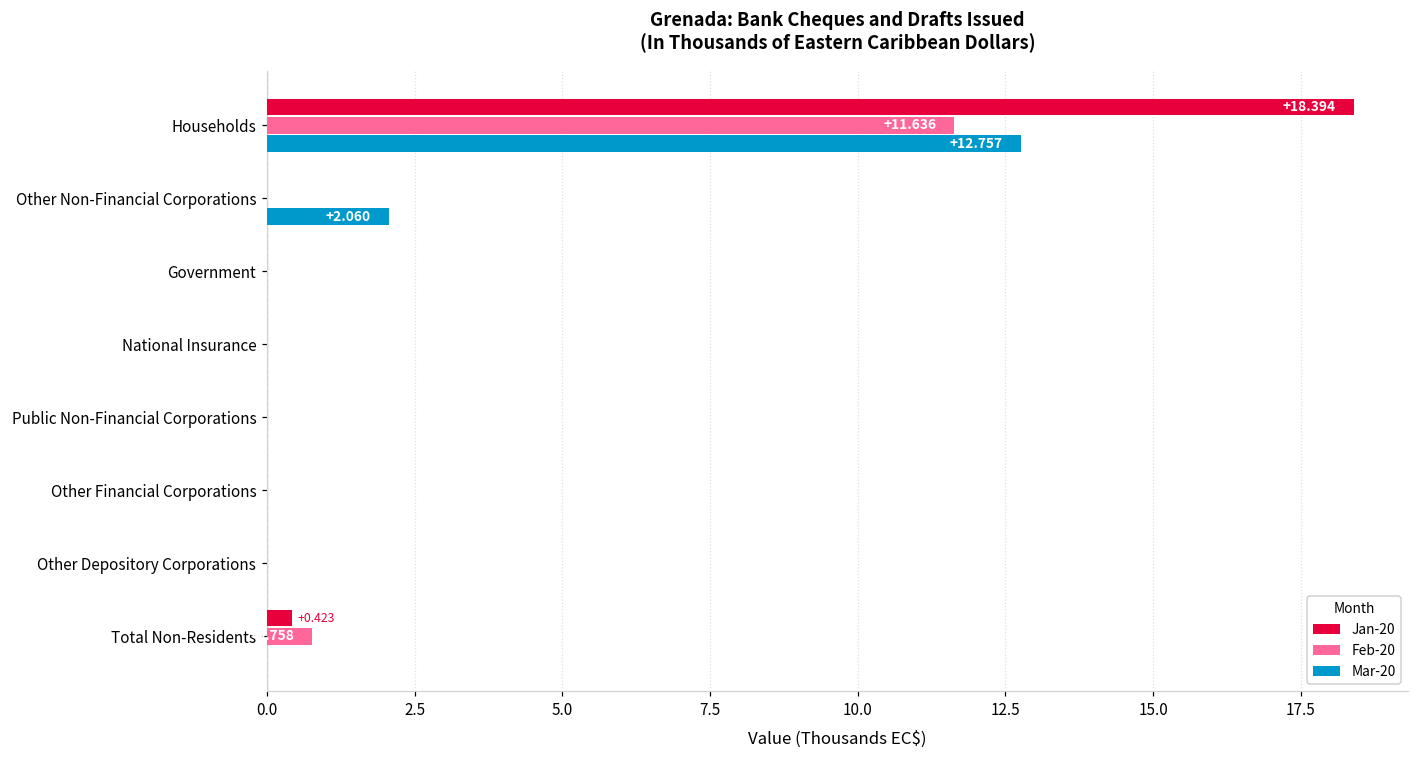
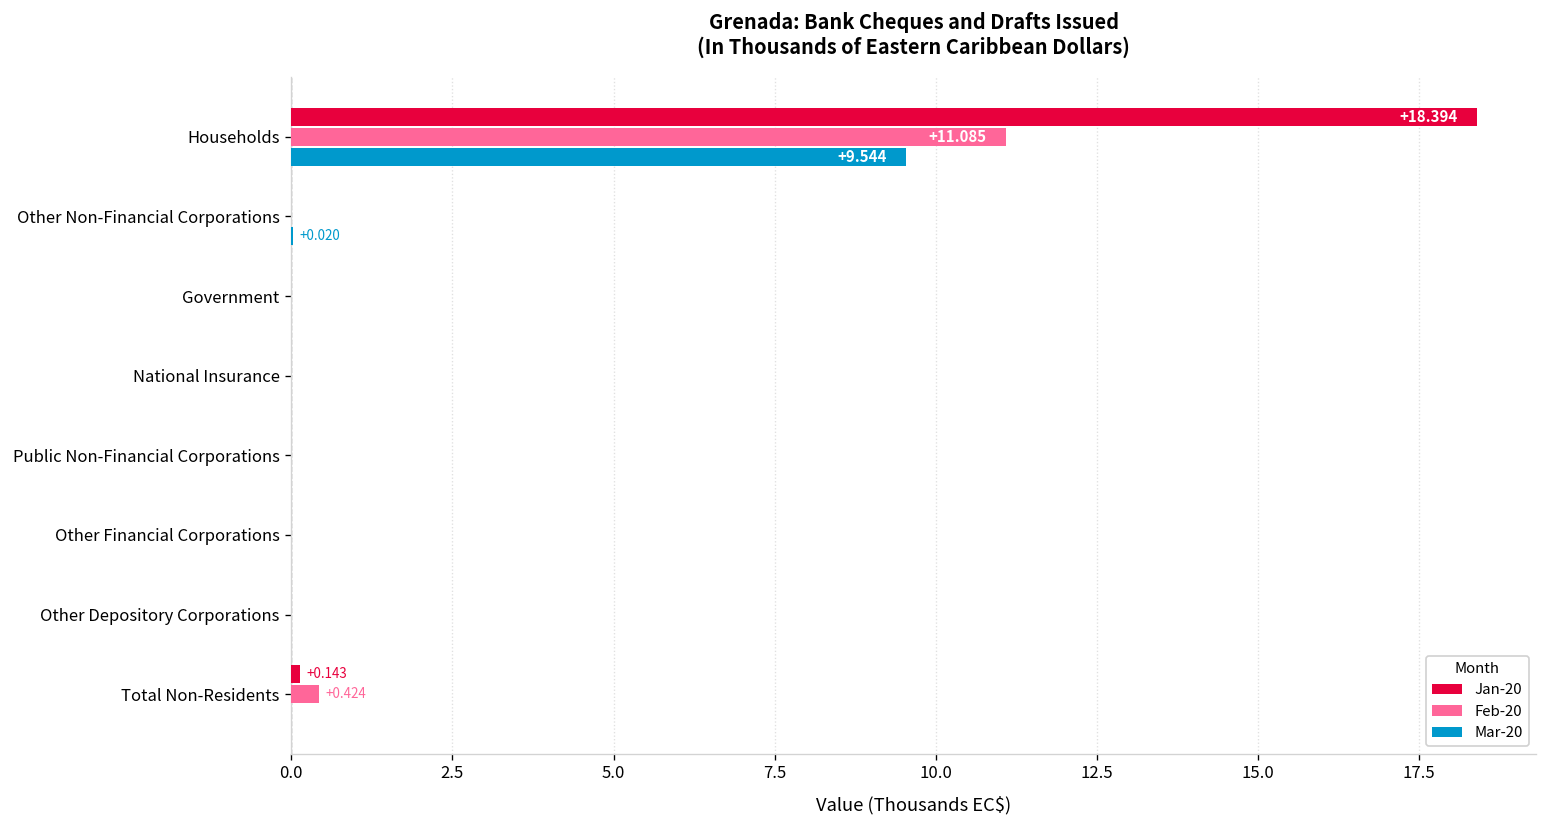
  {
    "Jan-20": {
      "Households": "+18.394",
-     "Total Non-Residents": "+0.423"
+     "Total Non-Residents": "+0.143"
    },
    "Feb-20": {
-     "Households": "+11.636",
-     "Total Non-Residents": "+0.758"
+     "Households": "+11.085",
+     "Total Non-Residents": "+0.424"
    },
    "Mar-20": {
-     "Households": "+12.757",
-     "Other Non-Financial Corporations": "+2.060"
+     "Households": "+9.544",
+     "Other Non-Financial Corporations": "+0.020"
    }
  }
